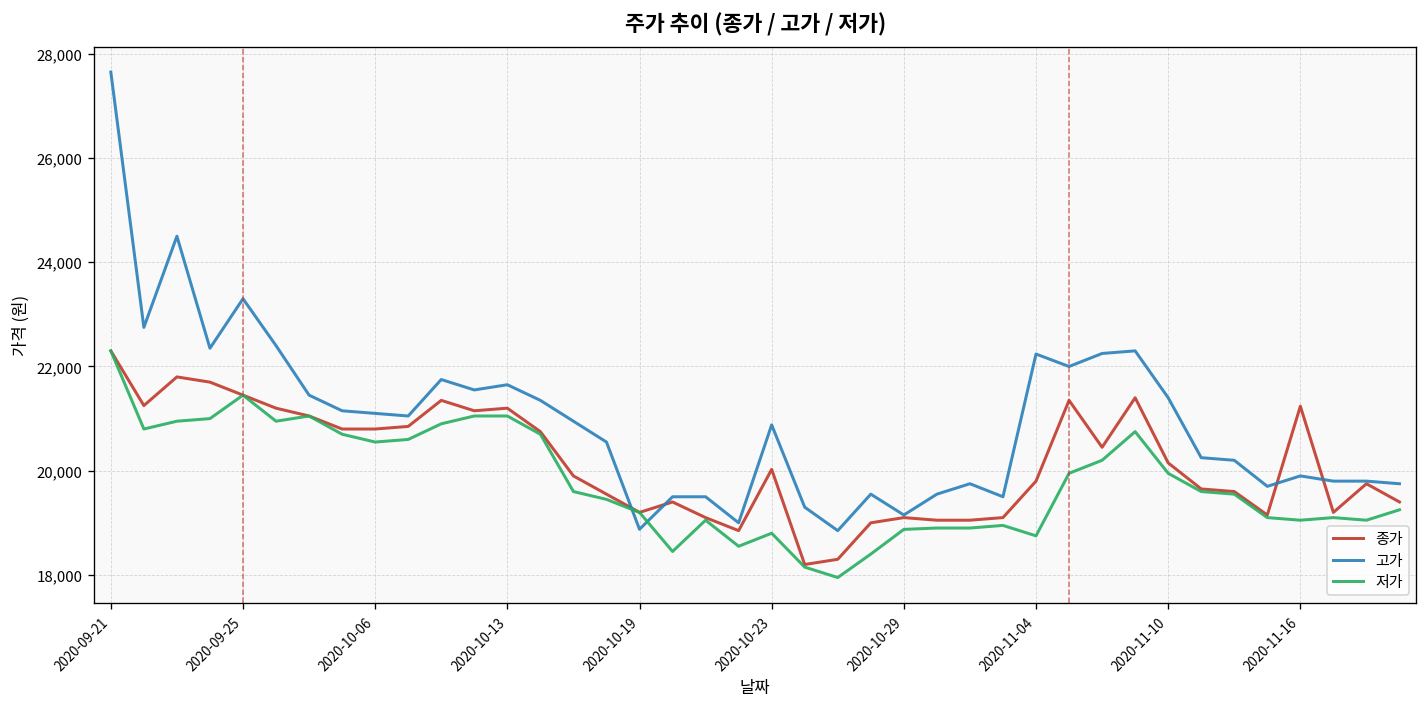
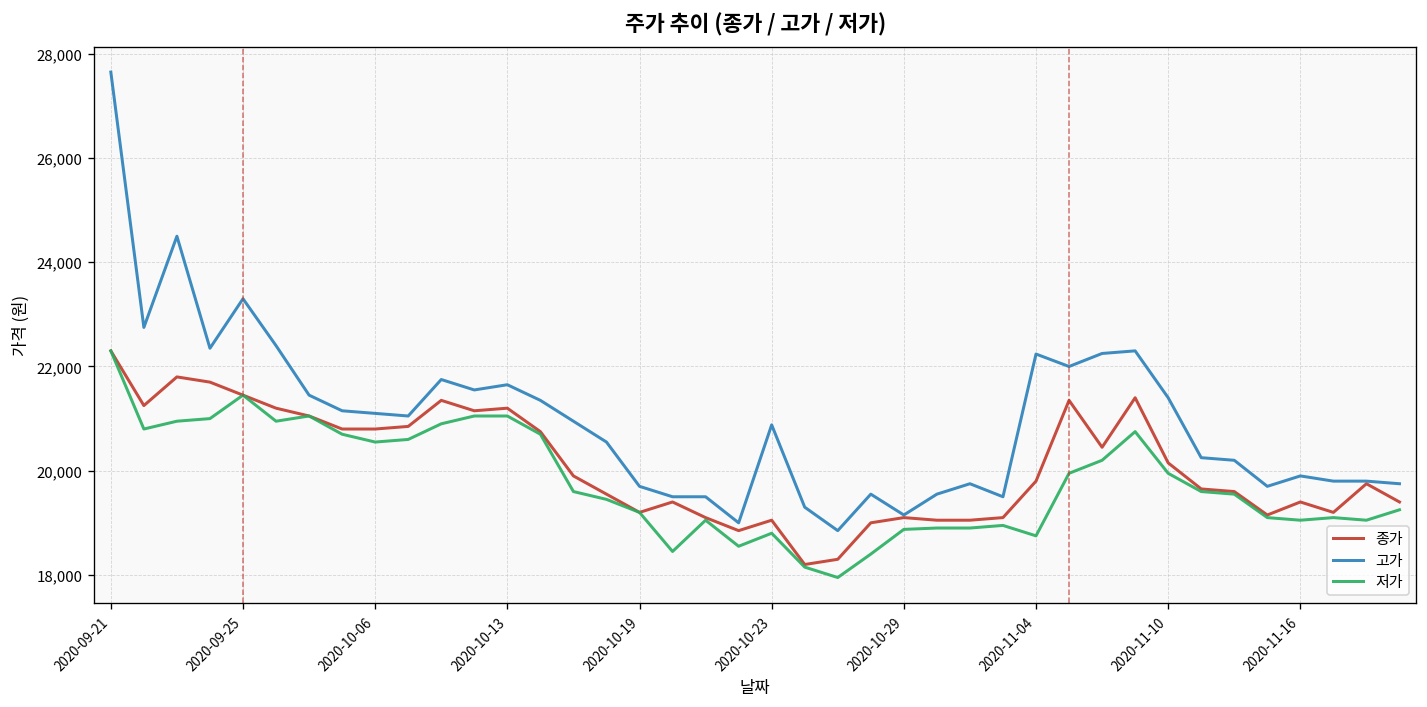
  {
    "종가": {
      "2020-10-06": "20,800",
      "2020-10-13": "21,200",
-     "2020-10-23": "20,000",
+     "2020-10-23": "19,100",
      "2020-11-04": "19,800",
      "2020-11-10": "20,200",
-     "2020-11-16": "21,200"
+     "2020-11-16": "19,400"
    },
    "고가": {
      "2020-09-21": "27,700",
      "2020-09-25": "23,300",
      "2020-10-06": "21,100",
      "2020-10-13": "21,700",
-     "2020-10-19": "18,900",
+     "2020-10-19": "19,700",
      "2020-10-23": "20,900",
      "2020-11-04": "22,200",
      "2020-11-10": "21,400",
      "2020-11-16": "19,900"
    },
    "저가": {
      "2020-10-06": "20,600",
      "2020-10-13": "21,100",
      "2020-10-23": "18,800",
      "2020-10-29": "18,900",
      "2020-11-04": "18,800",
      "2020-11-10": "20,000",
      "2020-11-16": "19,100"
    }
  }
